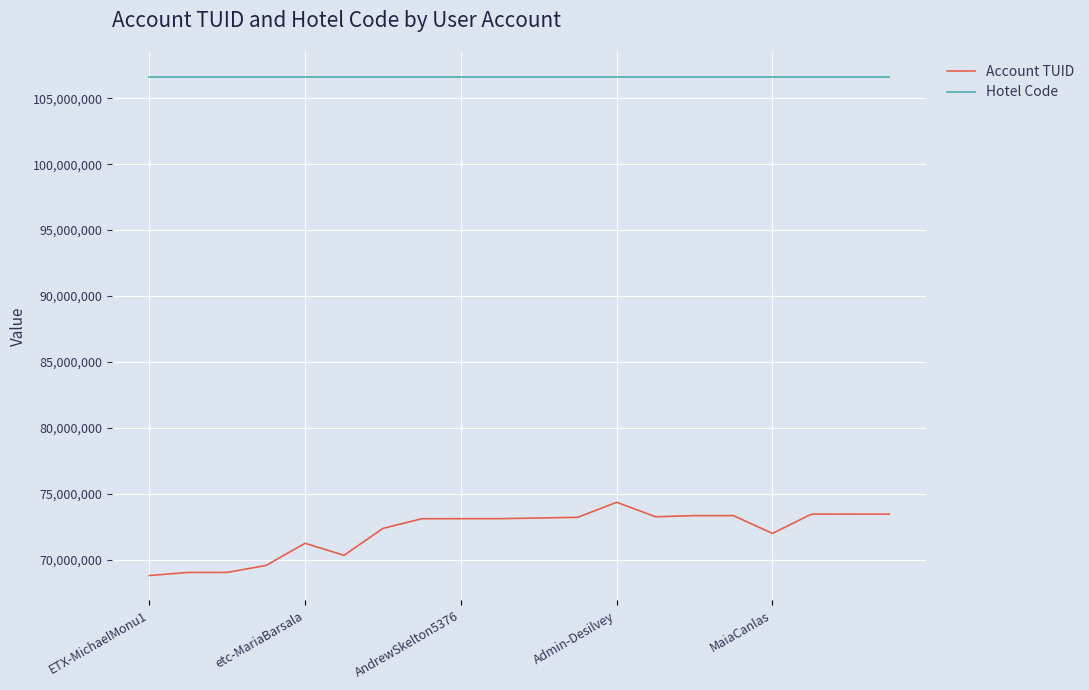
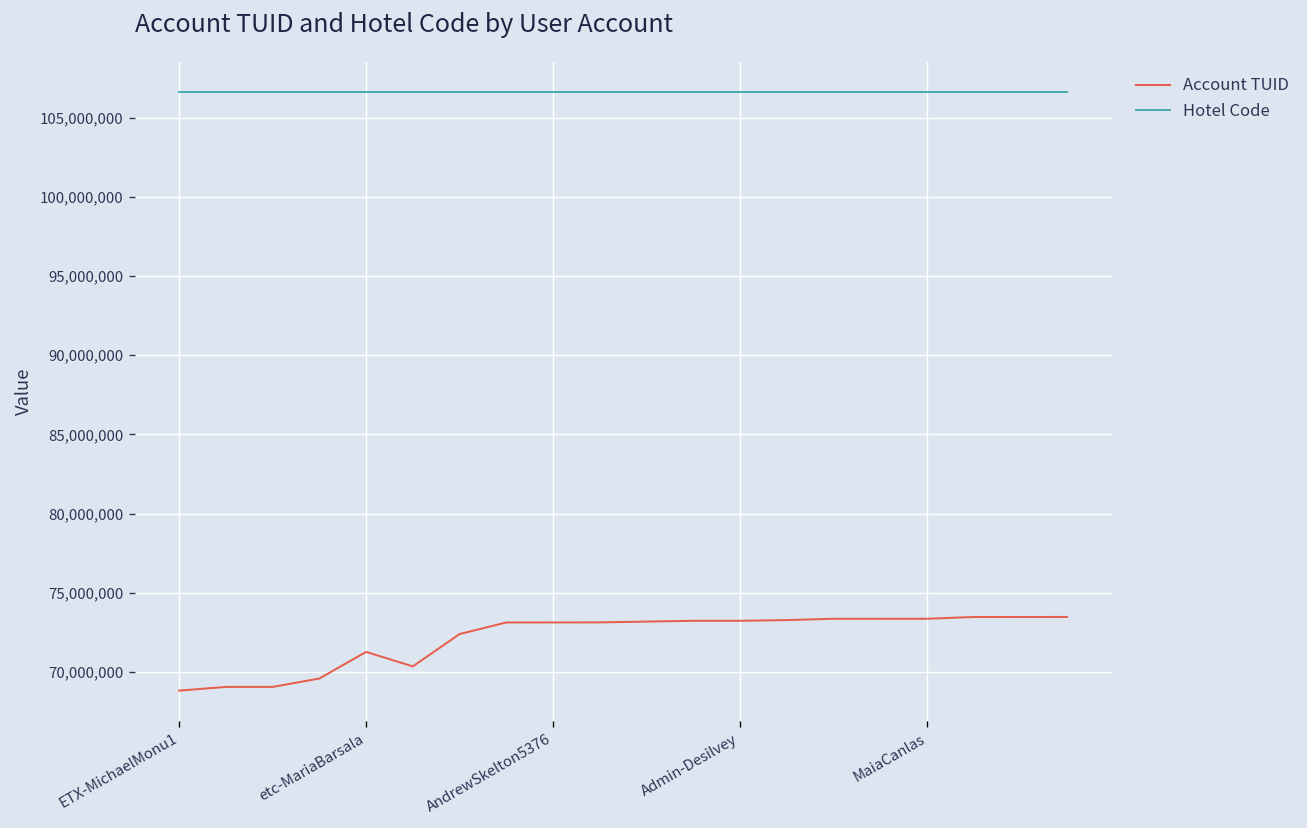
  {
    "Account TUID": {
      "ETX-MichaelMonu1": "68,800,000",
      "etc-MariaBarsala": "71,300,000",
      "AndrewSkelton5376": "73,100,000",
-     "Admin-Desilvey": "74,400,000",
-     "MaiaCanlas": "72,000,000"
+     "Admin-Desilvey": "73,200,000",
+     "MaiaCanlas": "73,400,000"
    },
    "Hotel Code": {
      "ETX-MichaelMonu1": "106,600,000",
      "etc-MariaBarsala": "106,600,000",
      "AndrewSkelton5376": "106,600,000",
      "Admin-Desilvey": "106,600,000",
      "MaiaCanlas": "106,600,000"
    }
  }
